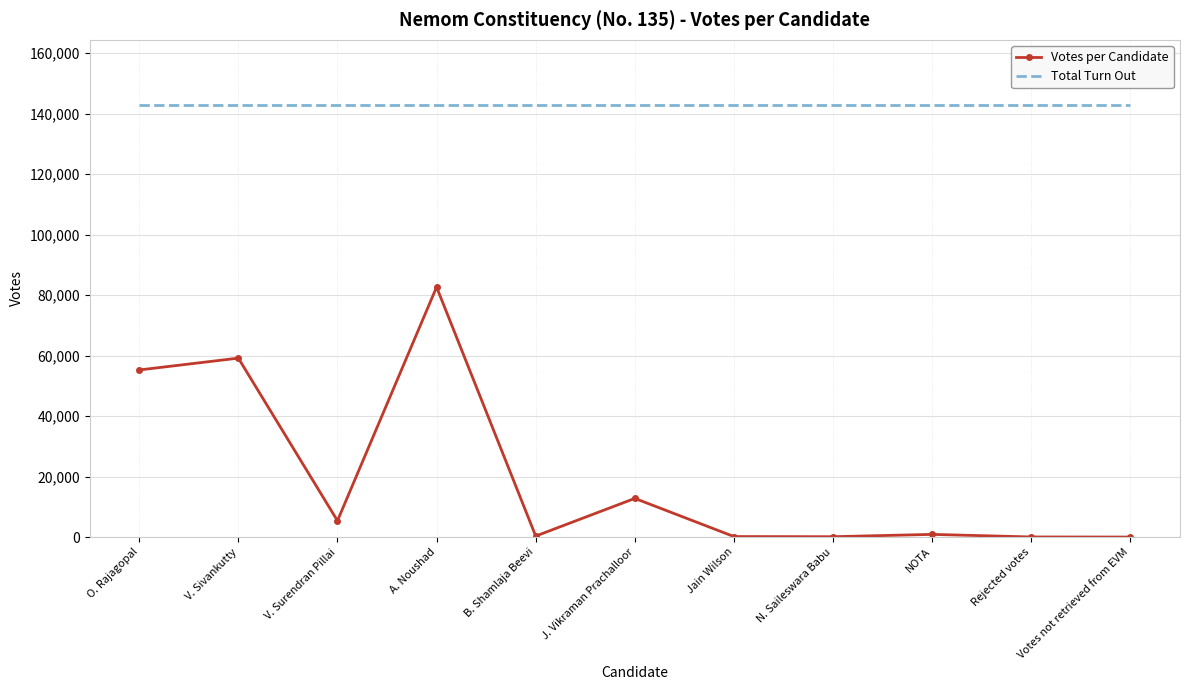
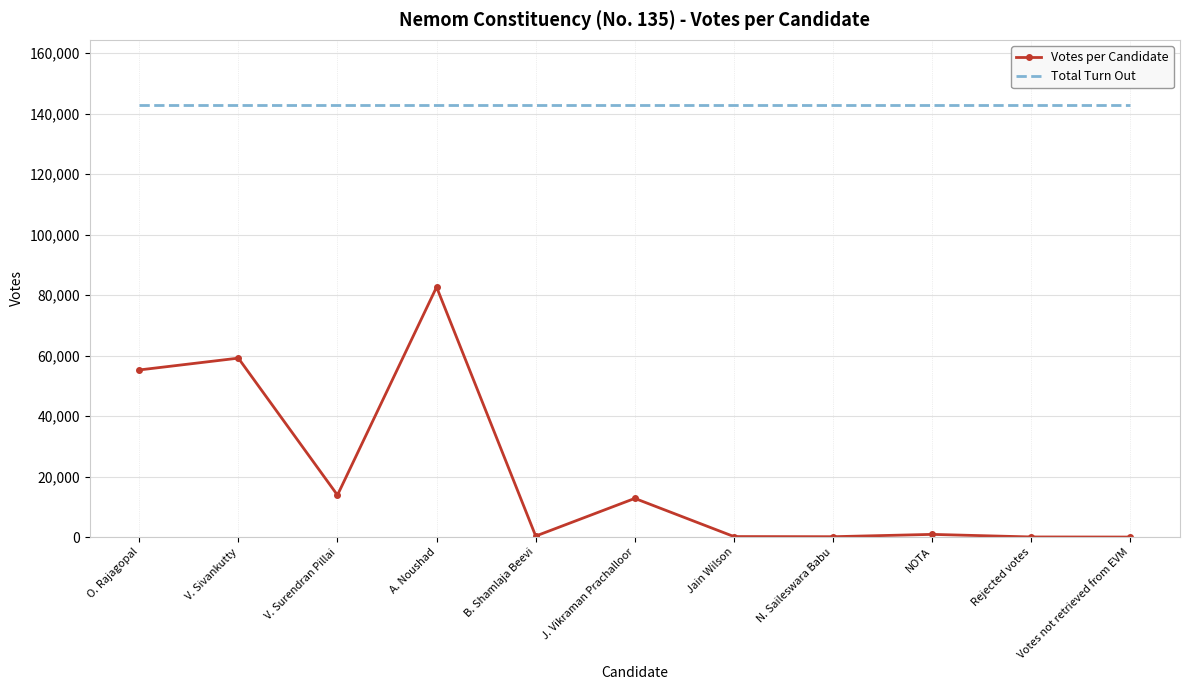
  {
    "Votes per Candidate": {
      "O. Rajagopal": "55,000",
      "V. Sivankutty": "59,000",
-     "V. Surendran Pillai": "5,000",
+     "V. Surendran Pillai": "14,000",
      "A. Noushad": "83,000",
      "B. Shamlaja Beevi": "0",
      "J. Vikraman Prachalloor": "13,000",
      "Jain Wilson": "0",
      "N. Saileswara Babu": "0",
      "NOTA": "1,000",
      "Rejected votes": "0",
      "Votes not retrieved from EVM": "0"
    },
    "Total Turn Out": {
      "O. Rajagopal": "143,000",
      "V. Sivankutty": "143,000",
      "V. Surendran Pillai": "143,000",
      "A. Noushad": "143,000",
      "B. Shamlaja Beevi": "143,000",
      "J. Vikraman Prachalloor": "143,000",
      "Jain Wilson": "143,000",
      "N. Saileswara Babu": "143,000",
      "NOTA": "143,000",
      "Rejected votes": "143,000",
      "Votes not retrieved from EVM": "143,000"
    }
  }
